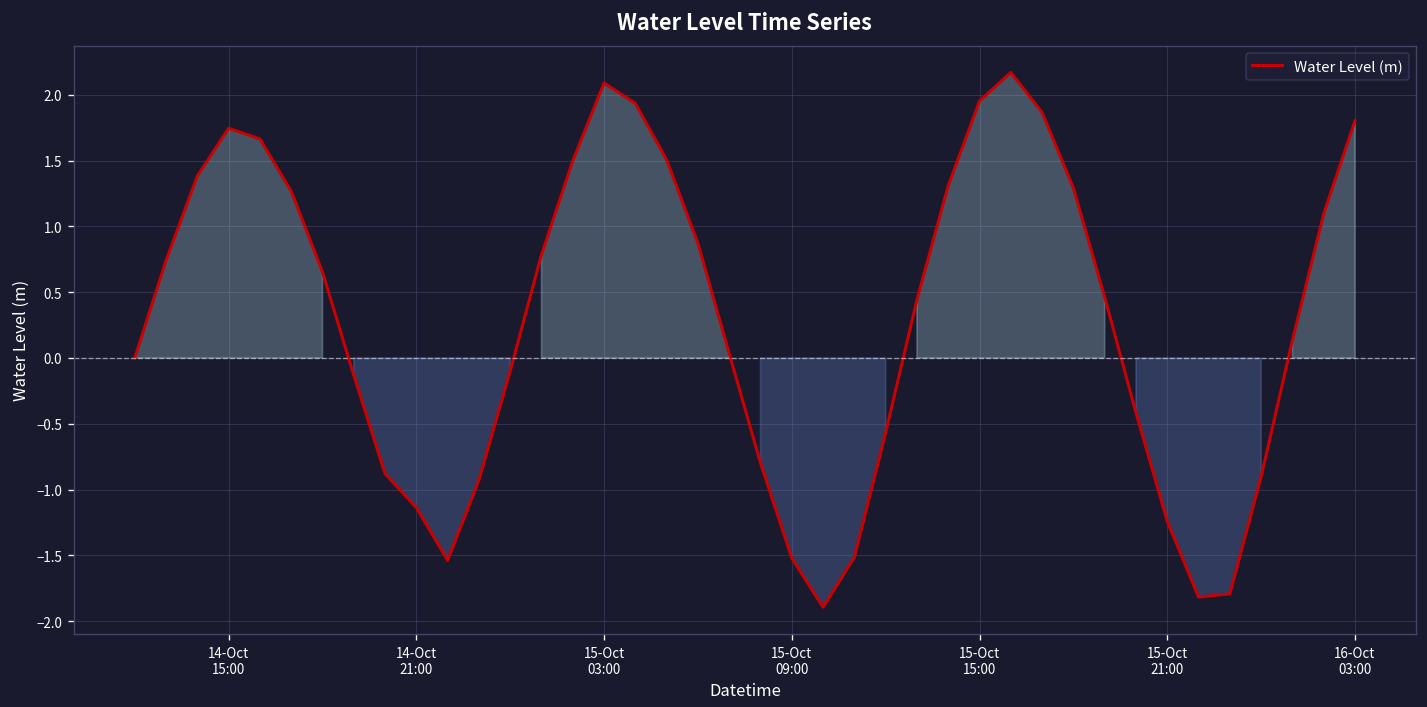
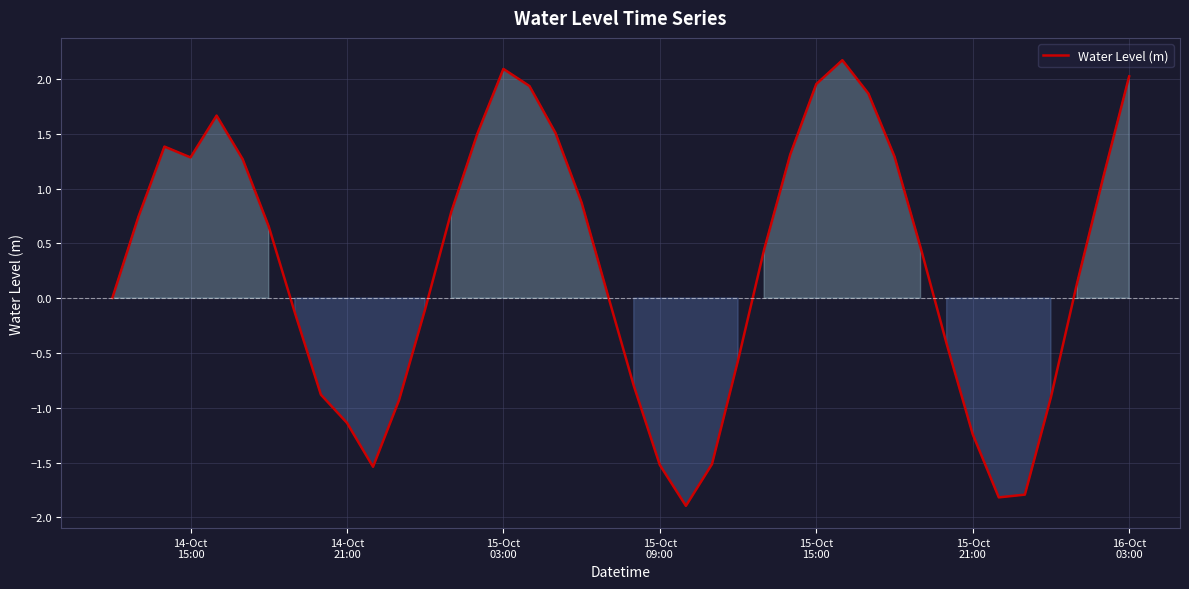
  {
-   "14-Oct 15:00": 1.75,
+   "14-Oct 15:00": 1.28,
    "14-Oct 21:00": -1.14,
    "15-Oct 03:00": 2.09,
    "15-Oct 09:00": -1.52,
    "15-Oct 15:00": 1.95,
    "15-Oct 21:00": -1.24,
-   "16-Oct 03:00": 1.80
+   "16-Oct 03:00": 2.02
  }
